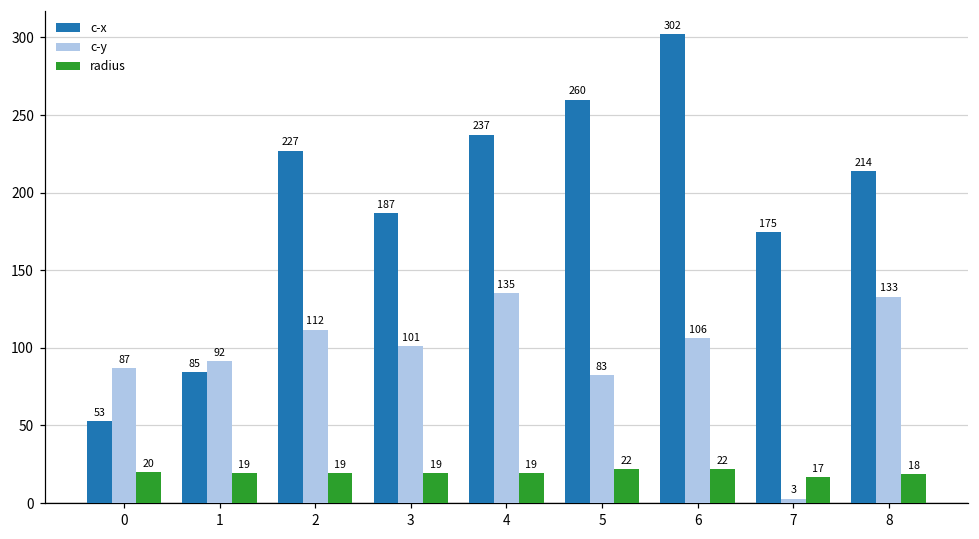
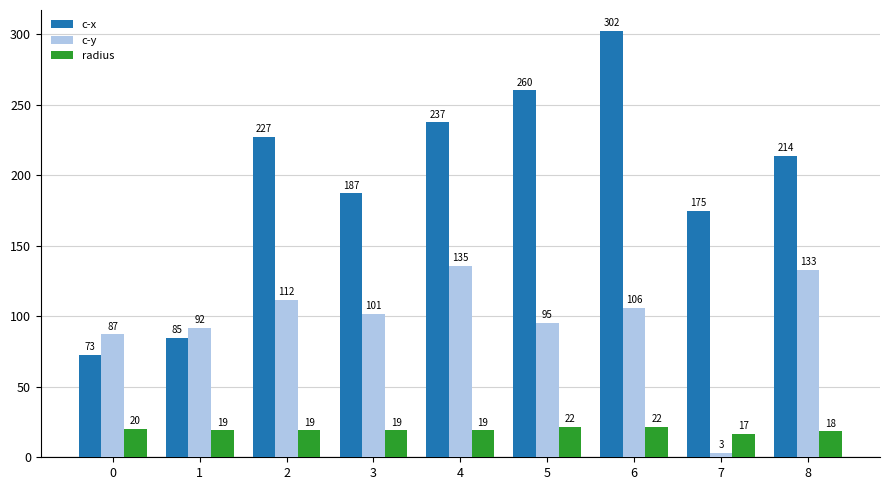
  {
    "c-x": {
-     "0": 53,
+     "0": 73,
      "1": 85,
      "2": 227,
      "3": 187,
      "4": 237,
      "5": 260,
      "6": 302,
      "7": 175,
      "8": 214
    },
    "c-y": {
      "0": 87,
      "1": 92,
      "2": 112,
      "3": 101,
      "4": 135,
-     "5": 83,
+     "5": 95,
      "6": 106,
      "7": 3,
      "8": 133
    },
    "radius": {
      "0": 20,
      "1": 19,
      "2": 19,
      "3": 19,
      "4": 19,
      "5": 22,
      "6": 22,
      "7": 17,
      "8": 18
    }
  }
